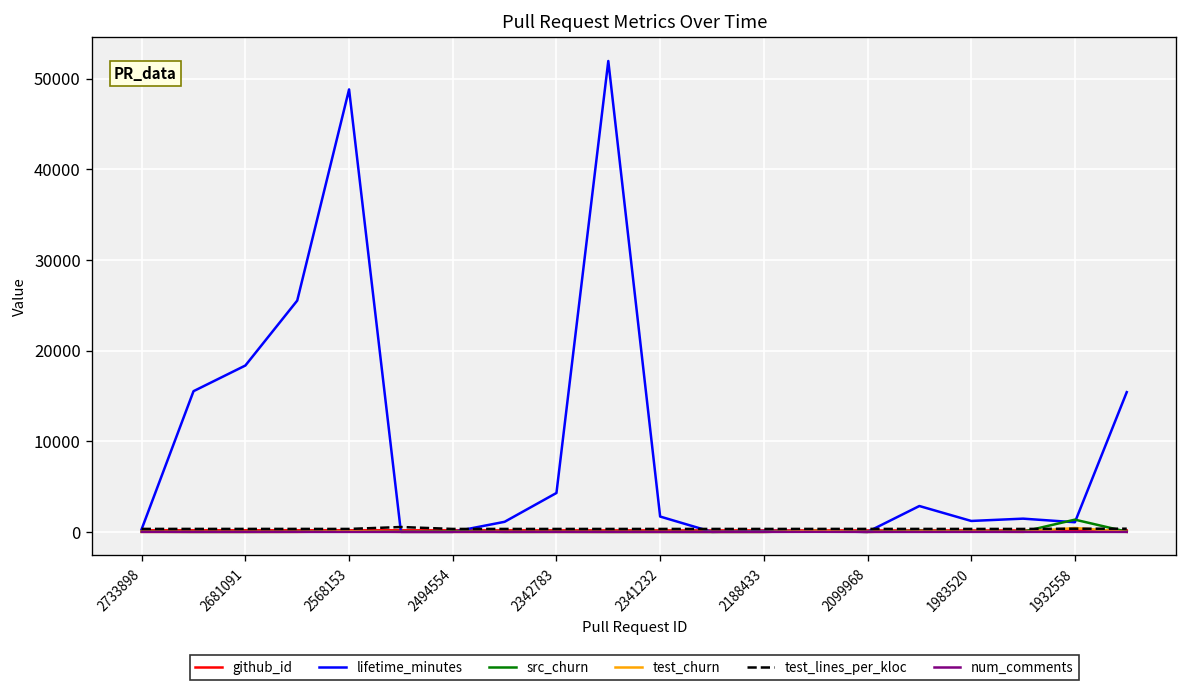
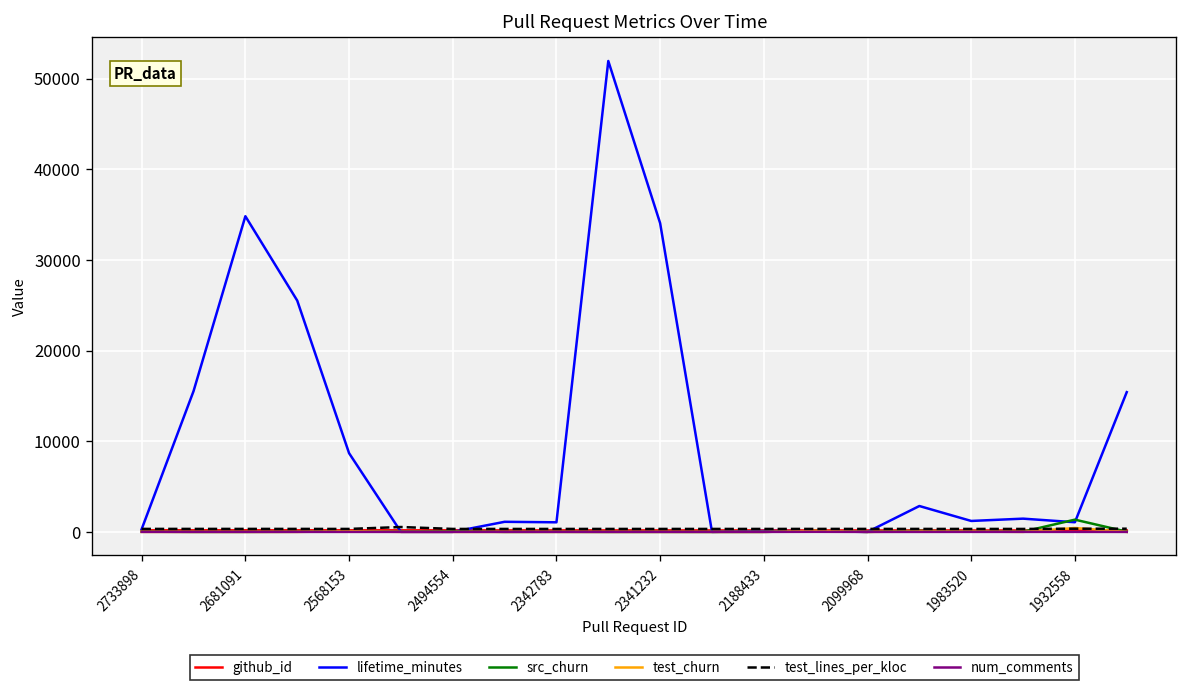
  {
    "lifetime_minutes": {
-     "2681091": 18000,
-     "2568153": 49000,
-     "2342783": 4000,
-     "2341232": 2000,
+     "2681091": 35000,
+     "2568153": 9000,
+     "2342783": 1000,
+     "2341232": 34000,
      "1983520": 1000
    }
  }
